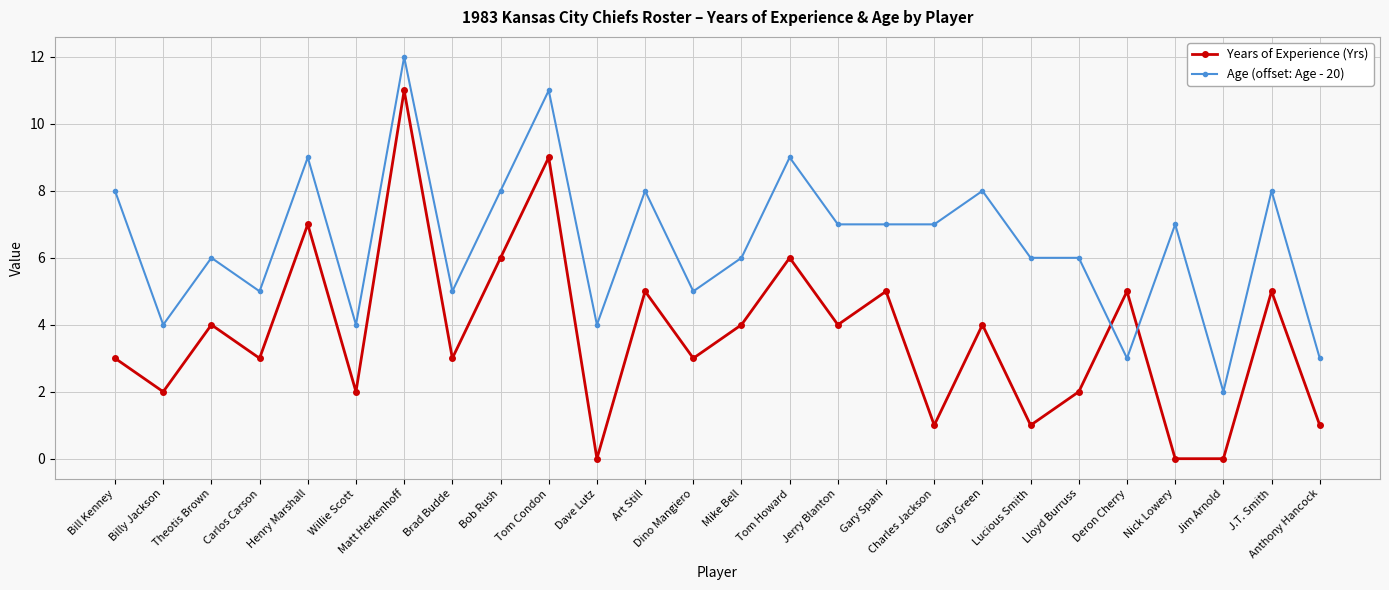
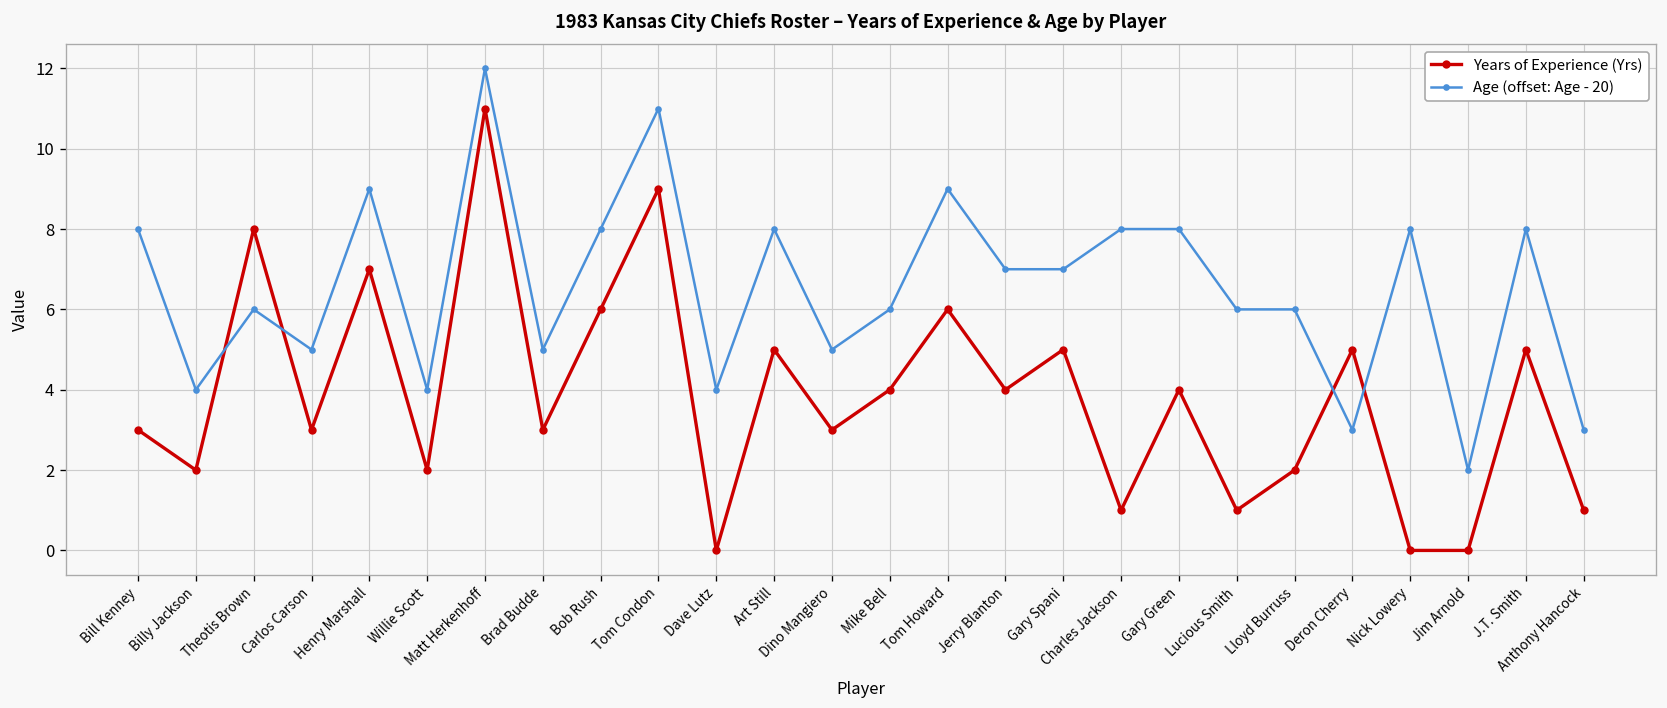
  {
    "Years of Experience (Yrs)": {
      "Bill Kenney": 3,
      "Billy Jackson": 2,
-     "Theotis Brown": 4,
+     "Theotis Brown": 8,
      "Carlos Carson": 3,
      "Henry Marshall": 7,
      "Willie Scott": 2,
      "Matt Herkenhoff": 11,
      "Brad Budde": 3,
      "Bob Rush": 6,
      "Tom Condon": 9,
      "Dave Lutz": 0,
      "Art Still": 5,
      "Dino Mangiero": 3,
      "Mike Bell": 4,
      "Tom Howard": 6,
      "Jerry Blanton": 4,
      "Gary Spani": 5,
      "Charles Jackson": 1,
      "Gary Green": 4,
      "Lucious Smith": 1,
      "Lloyd Burruss": 2,
      "Deron Cherry": 5,
      "Nick Lowery": 0,
      "Jim Arnold": 0,
      "J.T. Smith": 5,
      "Anthony Hancock": 1
    },
    "Age (offset: Age - 20)": {
      "Bill Kenney": 8.0,
      "Billy Jackson": 4.0,
      "Theotis Brown": 6.0,
      "Carlos Carson": 5.0,
      "Henry Marshall": 9.0,
      "Willie Scott": 4.0,
      "Matt Herkenhoff": 12.0,
      "Brad Budde": 5.0,
      "Bob Rush": 8.0,
      "Tom Condon": 11.0,
      "Dave Lutz": 4.0,
      "Art Still": 8.0,
      "Dino Mangiero": 5.0,
      "Mike Bell": 6.0,
      "Tom Howard": 9.0,
      "Jerry Blanton": 7.0,
      "Gary Spani": 7.0,
-     "Charles Jackson": 7.0,
+     "Charles Jackson": 8.0,
      "Gary Green": 8.0,
      "Lucious Smith": 6.0,
      "Lloyd Burruss": 6.0,
      "Deron Cherry": 3.0,
-     "Nick Lowery": 7.0,
+     "Nick Lowery": 8.0,
      "Jim Arnold": 2.0,
      "J.T. Smith": 8.0,
      "Anthony Hancock": 3.0
    }
  }
